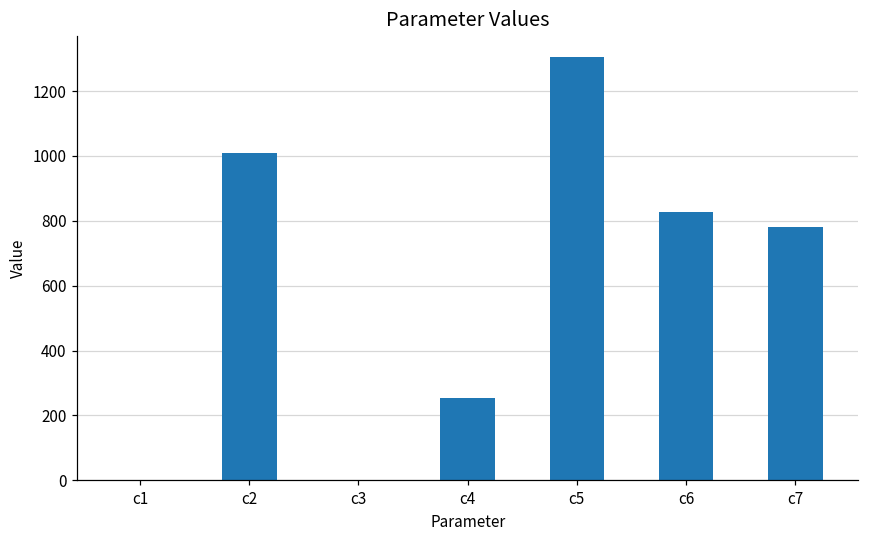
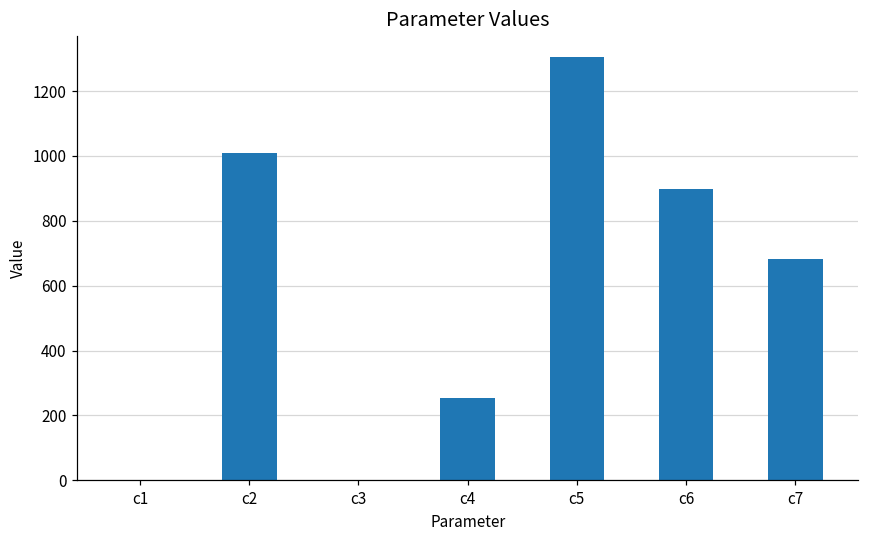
  {
    "c2": 1010,
    "c4": 250,
    "c5": 1310,
-   "c6": 830,
-   "c7": 780
+   "c6": 900,
+   "c7": 680
  }
